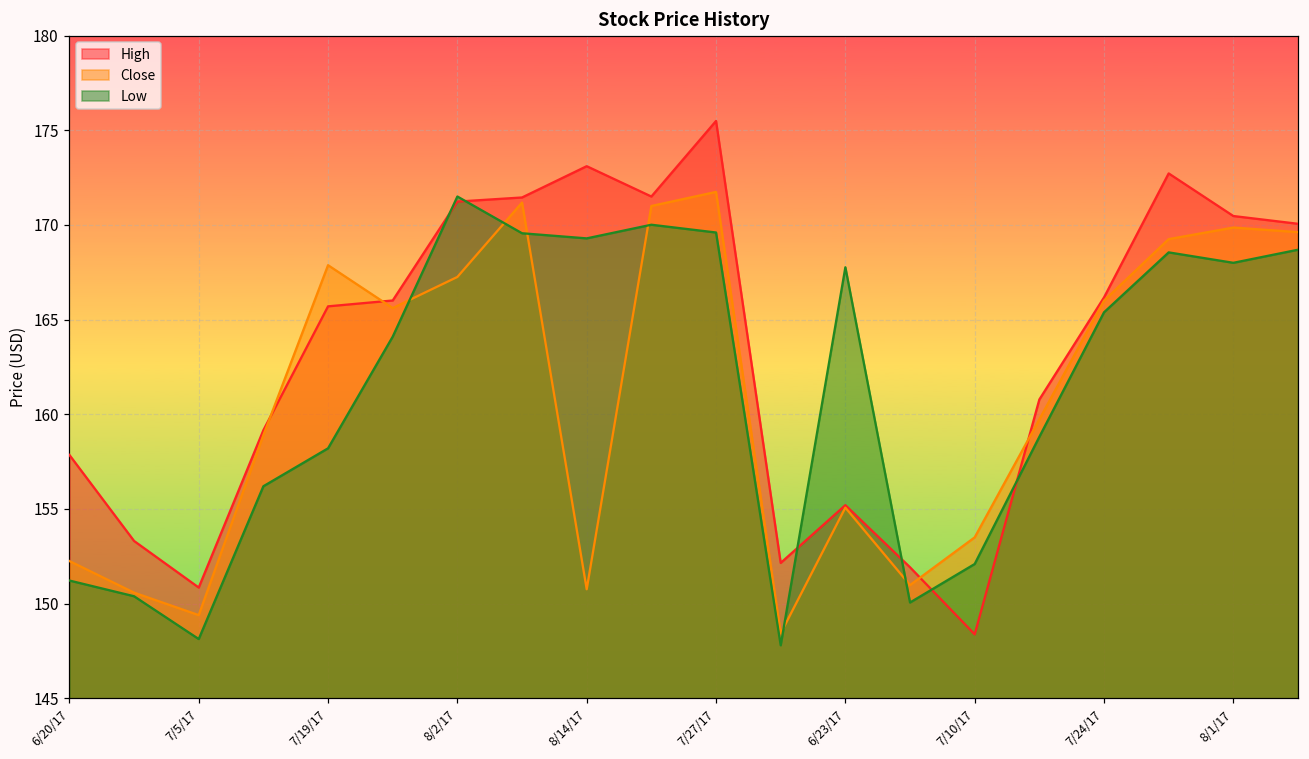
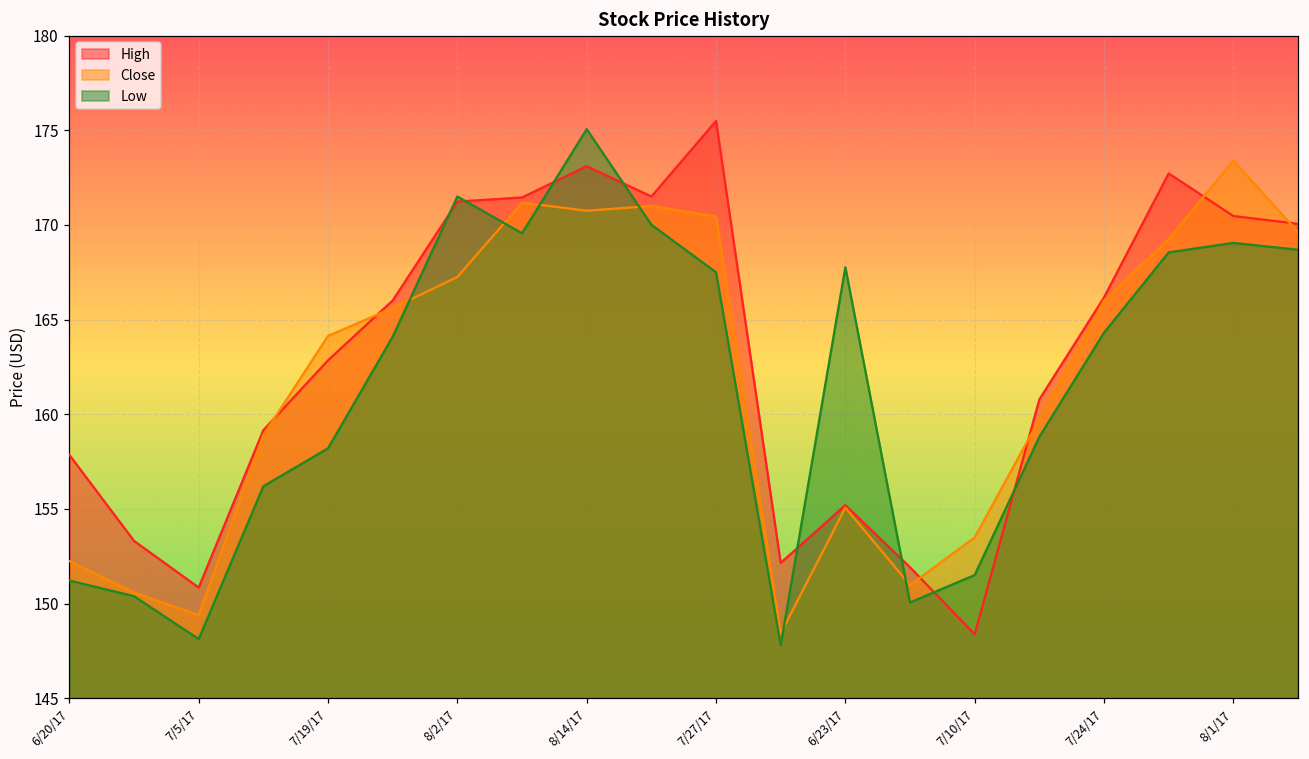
  {
    "High": {
      "6/20/17": 157.9,
      "7/5/17": 150.9,
-     "7/19/17": 165.7,
+     "7/19/17": 162.9,
      "8/2/17": 171.2,
      "8/14/17": 173.1,
      "7/27/17": 175.5,
      "7/10/17": 148.4,
      "7/24/17": 166.2,
      "8/1/17": 170.5
    },
    "Close": {
      "6/20/17": 152.3,
      "7/5/17": 149.4,
-     "7/19/17": 167.9,
+     "7/19/17": 164.1,
      "8/2/17": 167.3,
-     "8/14/17": 150.8,
-     "7/27/17": 171.7,
+     "8/14/17": 170.8,
+     "7/27/17": 170.4,
      "7/10/17": 153.5,
      "7/24/17": 166.0,
-     "8/1/17": 169.9
+     "8/1/17": 173.4
    },
    "Low": {
      "6/20/17": 151.2,
      "7/5/17": 148.1,
      "7/19/17": 158.2,
      "8/2/17": 171.5,
-     "8/14/17": 169.3,
-     "7/27/17": 169.6,
+     "8/14/17": 175.1,
+     "7/27/17": 167.5,
      "6/23/17": 167.8,
-     "7/10/17": 152.1,
-     "7/24/17": 165.4,
-     "8/1/17": 168.0
+     "7/10/17": 151.5,
+     "7/24/17": 164.3,
+     "8/1/17": 169.1
    }
  }
